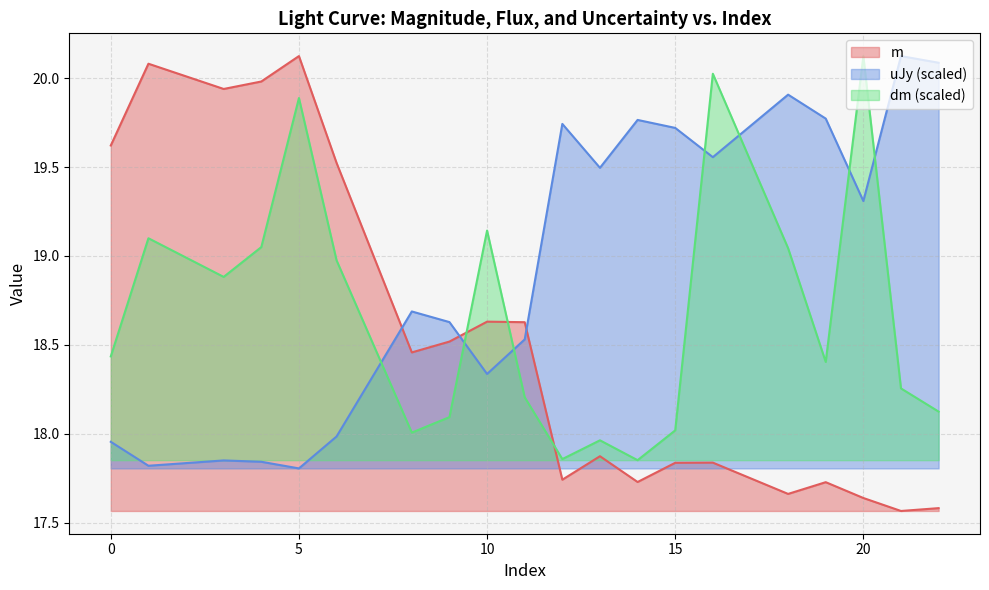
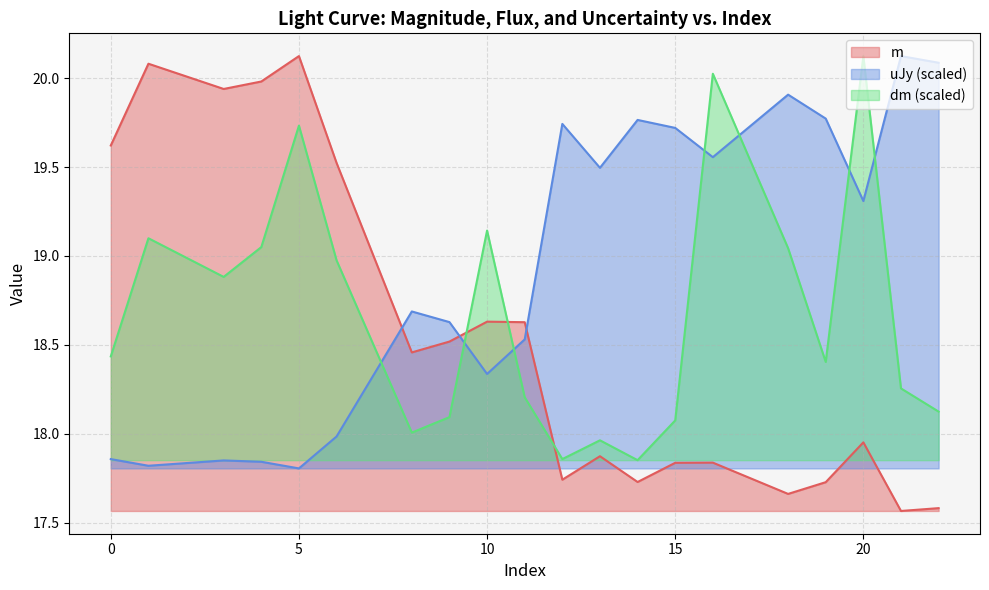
  {
    "m": {
      "0": 19.62,
      "5": 20.12,
      "10": 18.63,
      "15": 17.84,
-     "20": 17.64
+     "20": 17.95
    },
    "uJy (scaled)": {
-     "0": 17.95,
+     "0": 17.86,
      "5": 17.80,
      "10": 18.34,
      "15": 19.72,
      "20": 19.31
    },
    "dm (scaled)": {
      "0": 18.43,
-     "5": 19.89,
+     "5": 19.73,
      "10": 19.14,
-     "15": 18.02
+     "15": 18.07
    }
  }
